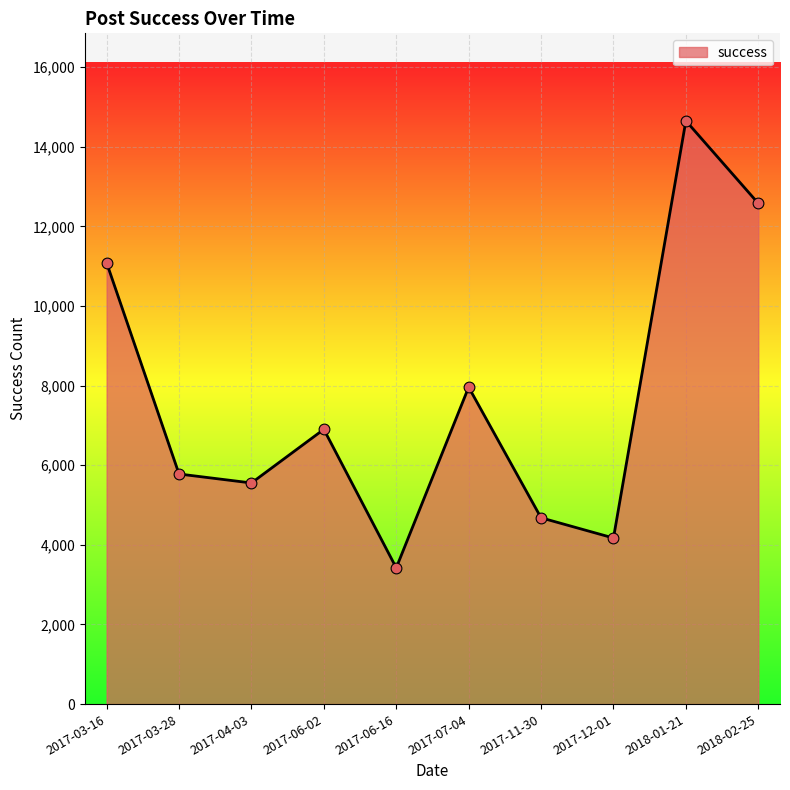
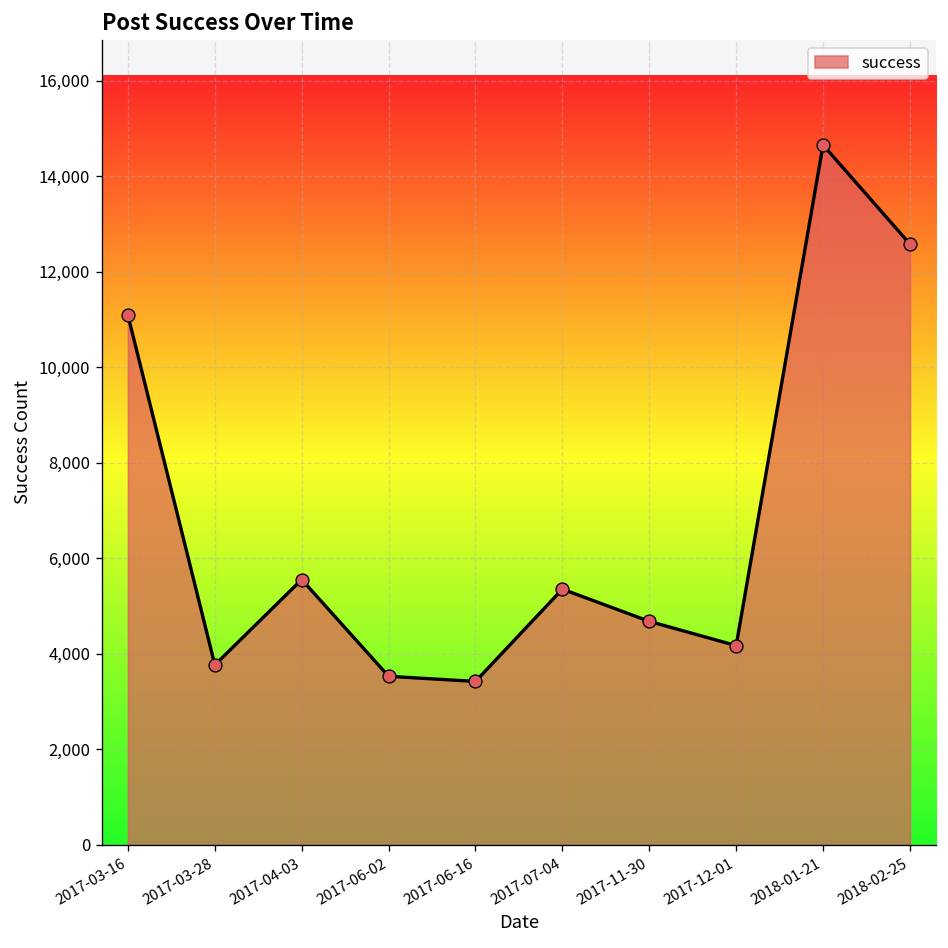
  {
    "2017-03-16": "11,100",
-   "2017-03-28": "5,800",
+   "2017-03-28": "3,800",
    "2017-04-03": "5,600",
-   "2017-06-02": "6,900",
+   "2017-06-02": "3,500",
    "2017-06-16": "3,400",
-   "2017-07-04": "8,000",
+   "2017-07-04": "5,400",
    "2017-11-30": "4,700",
    "2017-12-01": "4,200",
    "2018-01-21": "14,700",
    "2018-02-25": "12,600"
  }
